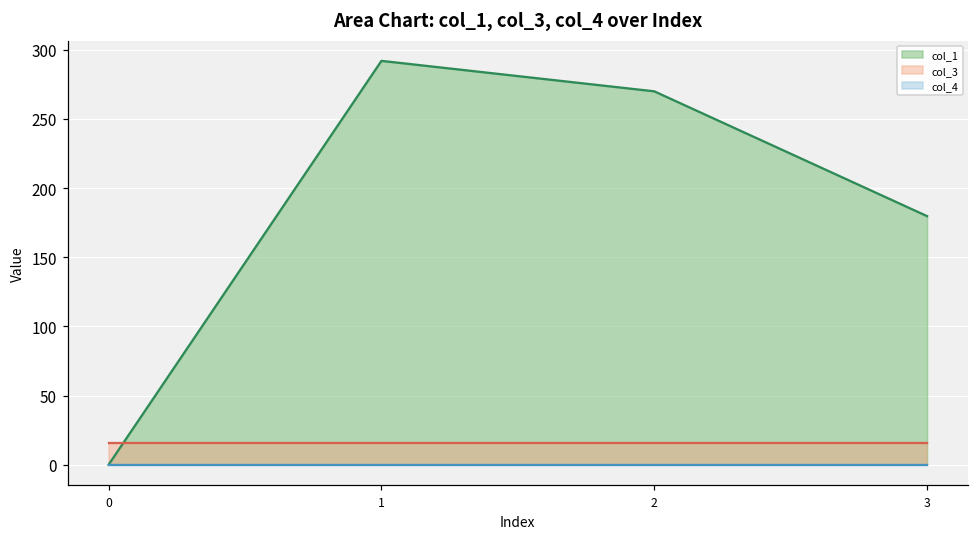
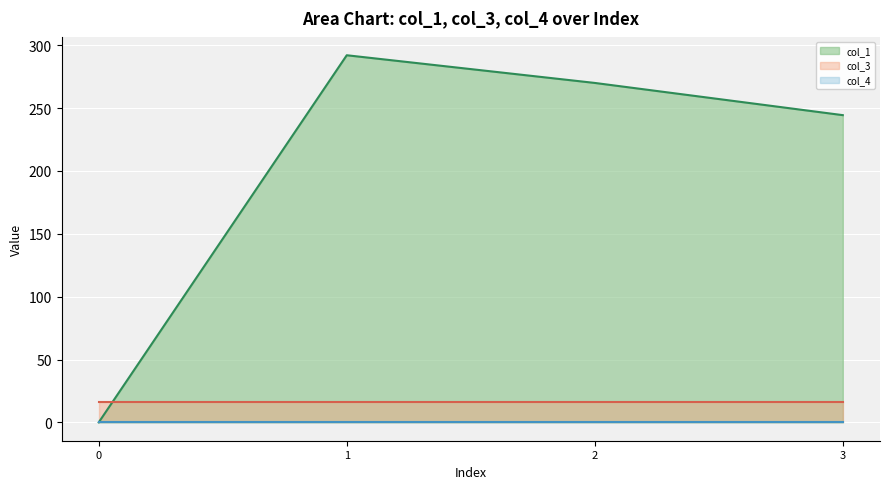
  {
    "col_1": {
      "1": 292,
      "2": 270,
-     "3": 180
+     "3": 244
    },
    "col_3": {
      "0": 16,
      "1": 16,
      "2": 16,
      "3": 16
    },
    "col_4": {
      "1": 0,
      "2": 0,
      "3": 0
    }
  }
